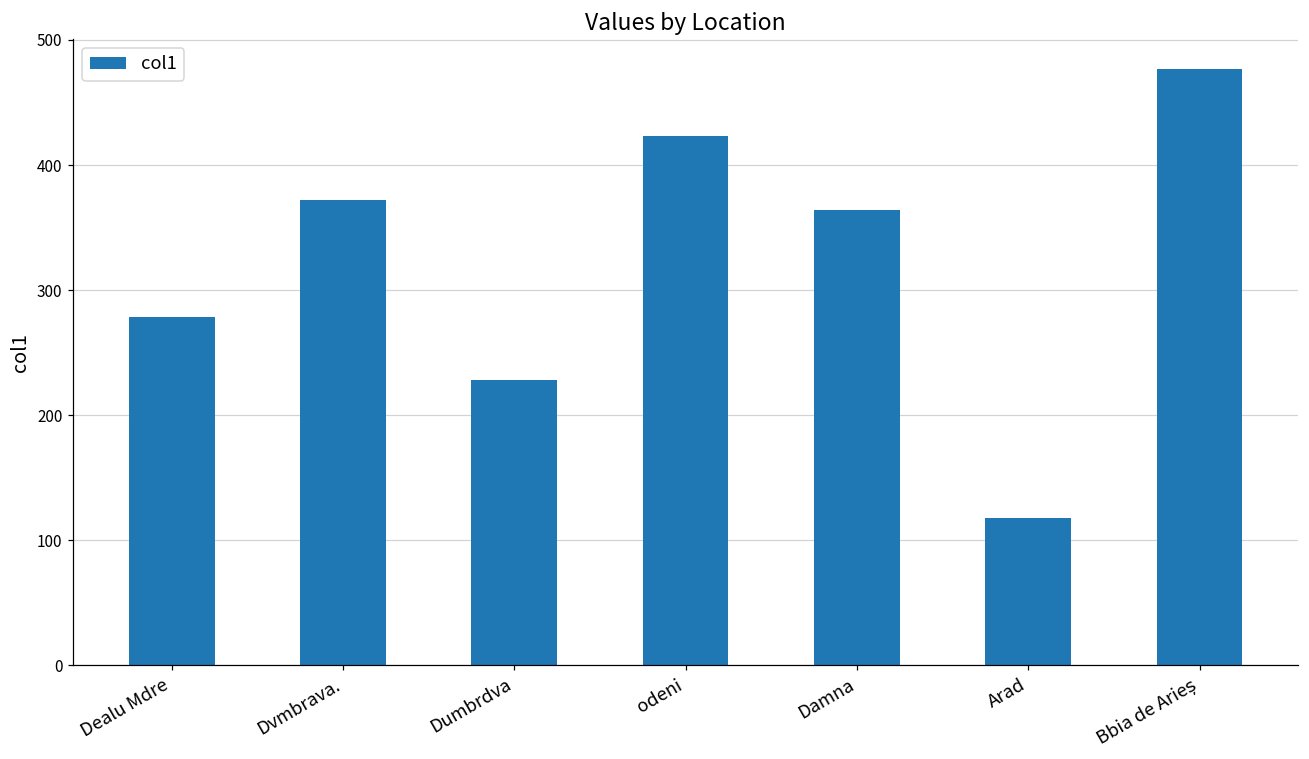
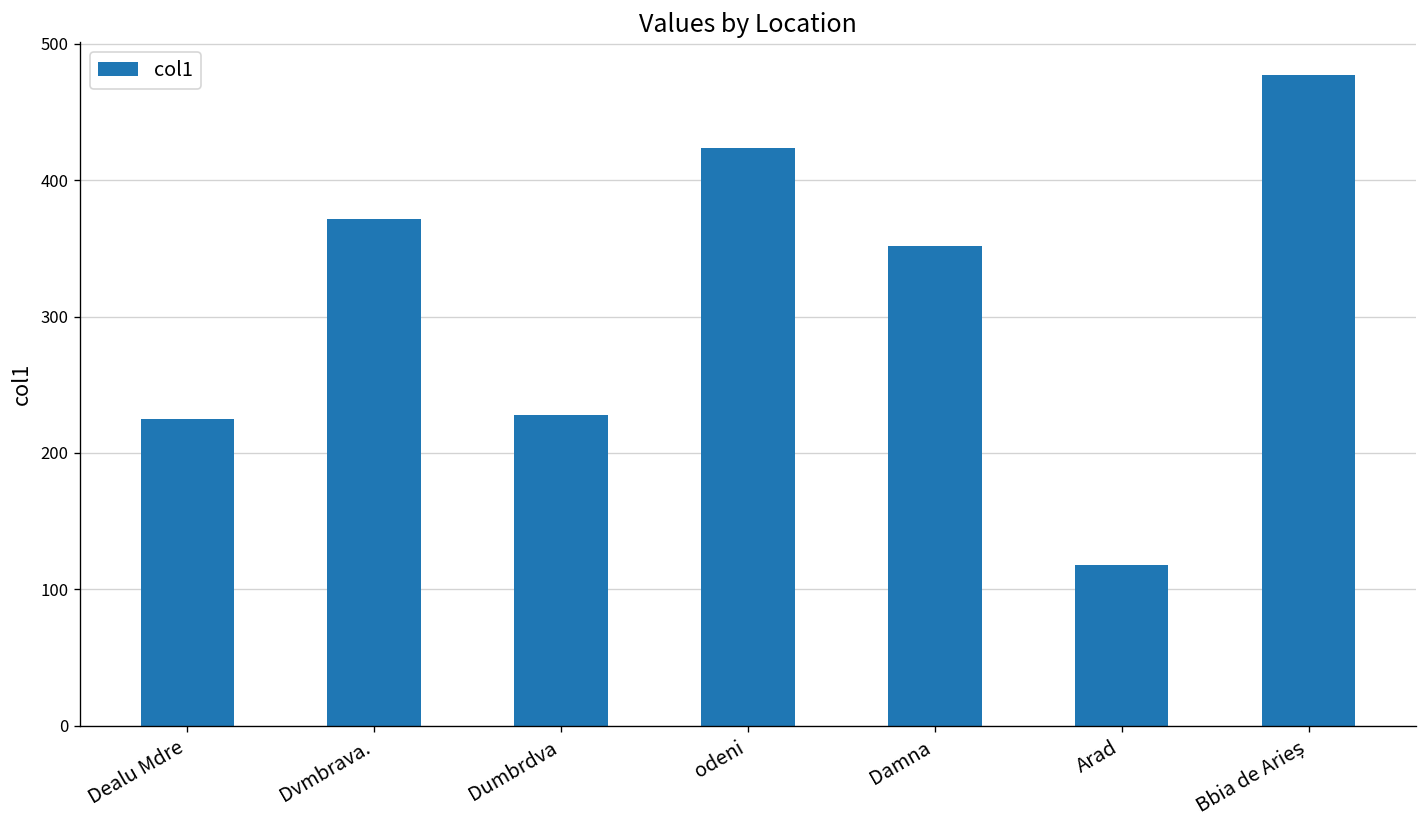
  {
-   "Dealu Mdre": 279,
+   "Dealu Mdre": 225,
    "Dvmbrava.": 372,
    "Dumbrdva": 228,
    "odeni": 424,
-   "Damna": 364,
+   "Damna": 352,
    "Arad": 118,
    "Bbia de Arieș": 477
  }
